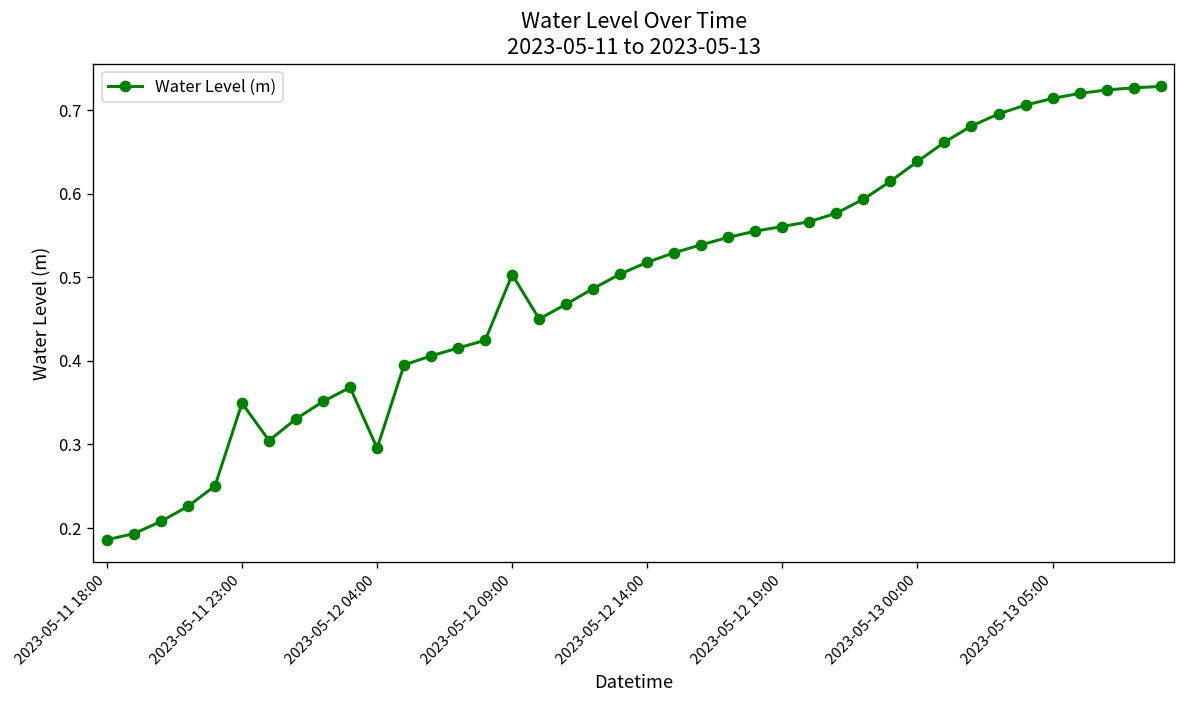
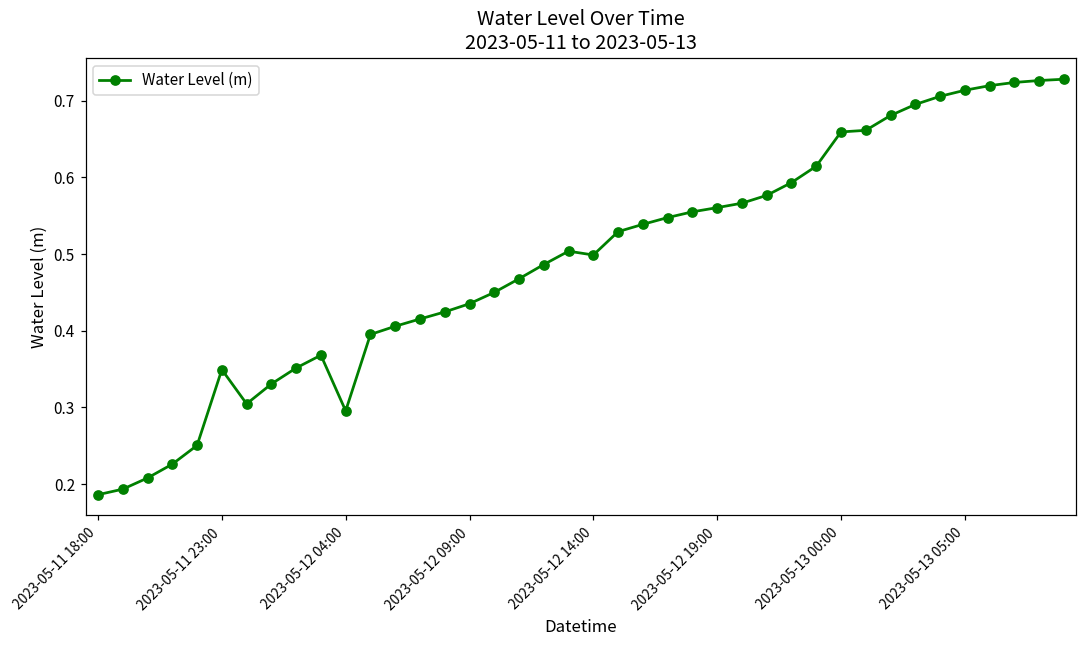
  {
    "2023-05-11 18:00": 0.19,
    "2023-05-11 23:00": 0.35,
    "2023-05-12 04:00": 0.30,
-   "2023-05-12 09:00": 0.50,
-   "2023-05-12 14:00": 0.52,
+   "2023-05-12 09:00": 0.44,
+   "2023-05-12 14:00": 0.50,
    "2023-05-12 19:00": 0.56,
-   "2023-05-13 00:00": 0.64,
+   "2023-05-13 00:00": 0.66,
    "2023-05-13 05:00": 0.71
  }
